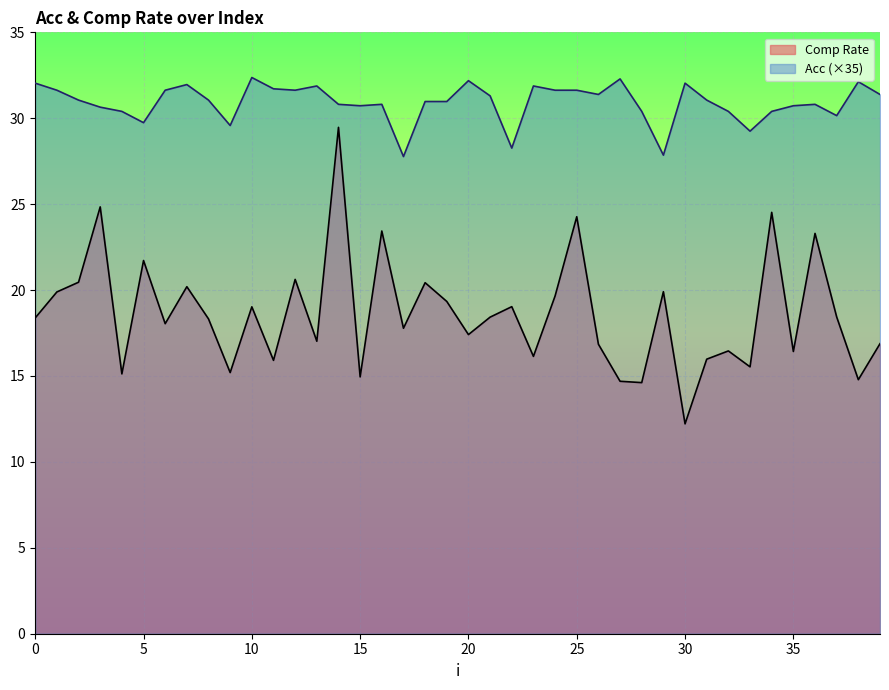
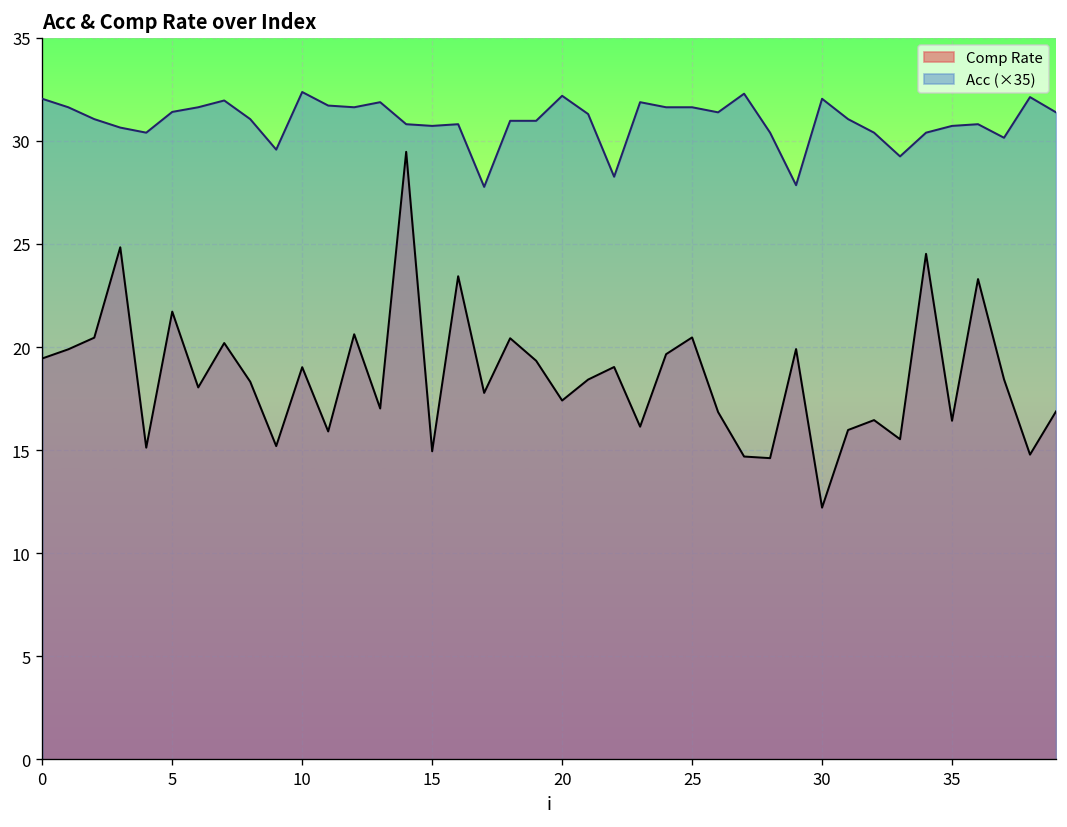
  {
    "Comp Rate": {
-     "0": 18.4,
+     "0": 19.4,
      "5": 21.7,
      "10": 19.0,
      "15": 14.9,
      "20": 17.4,
-     "25": 24.3,
+     "25": 20.5,
      "30": 12.2,
      "35": 16.4
    },
    "Acc (×35)": {
      "0": 32.0,
-     "5": 29.7,
+     "5": 31.4,
      "10": 32.4,
      "15": 30.7,
      "20": 32.2,
      "25": 31.6,
      "30": 32.0,
      "35": 30.7
    }
  }
